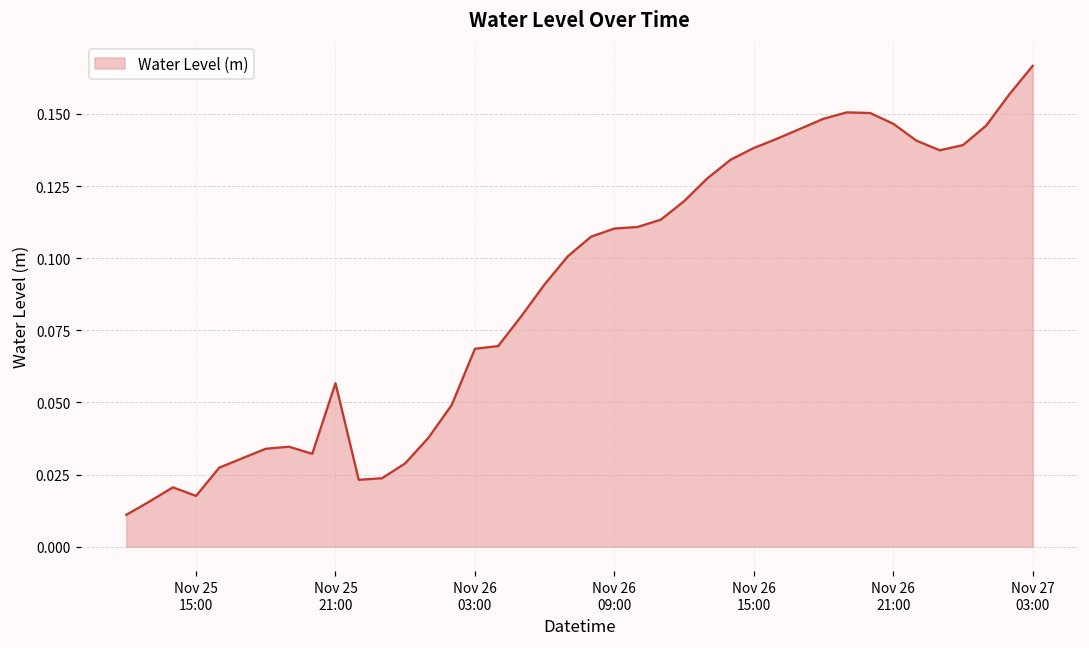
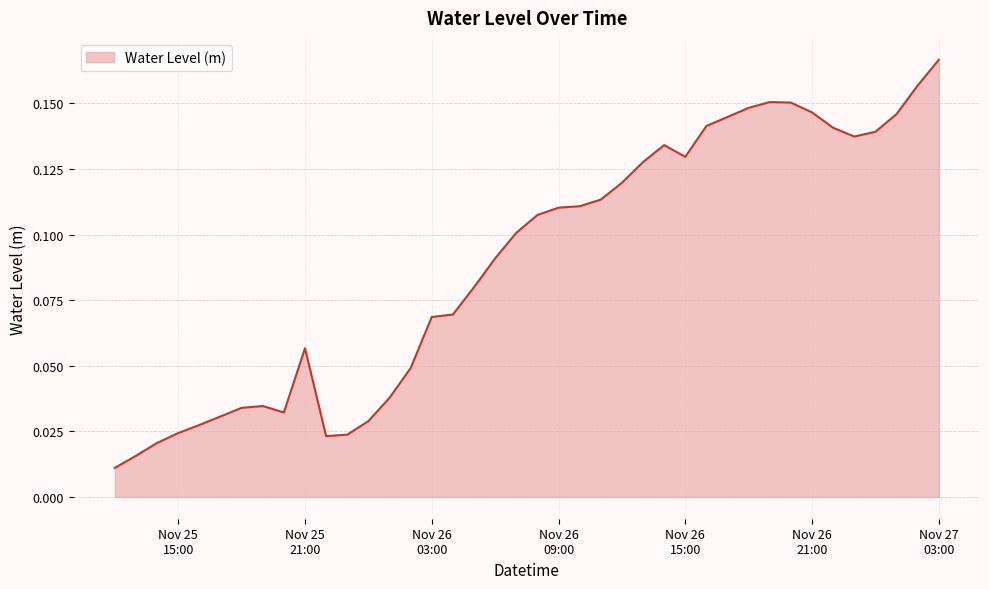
  {
-   "Nov 25 15:00": 0.018,
+   "Nov 25 15:00": 0.024,
    "Nov 25 21:00": 0.057,
    "Nov 26 03:00": 0.069,
    "Nov 26 09:00": 0.110,
-   "Nov 26 15:00": 0.138,
+   "Nov 26 15:00": 0.130,
    "Nov 26 21:00": 0.147,
    "Nov 27 03:00": 0.167
  }
